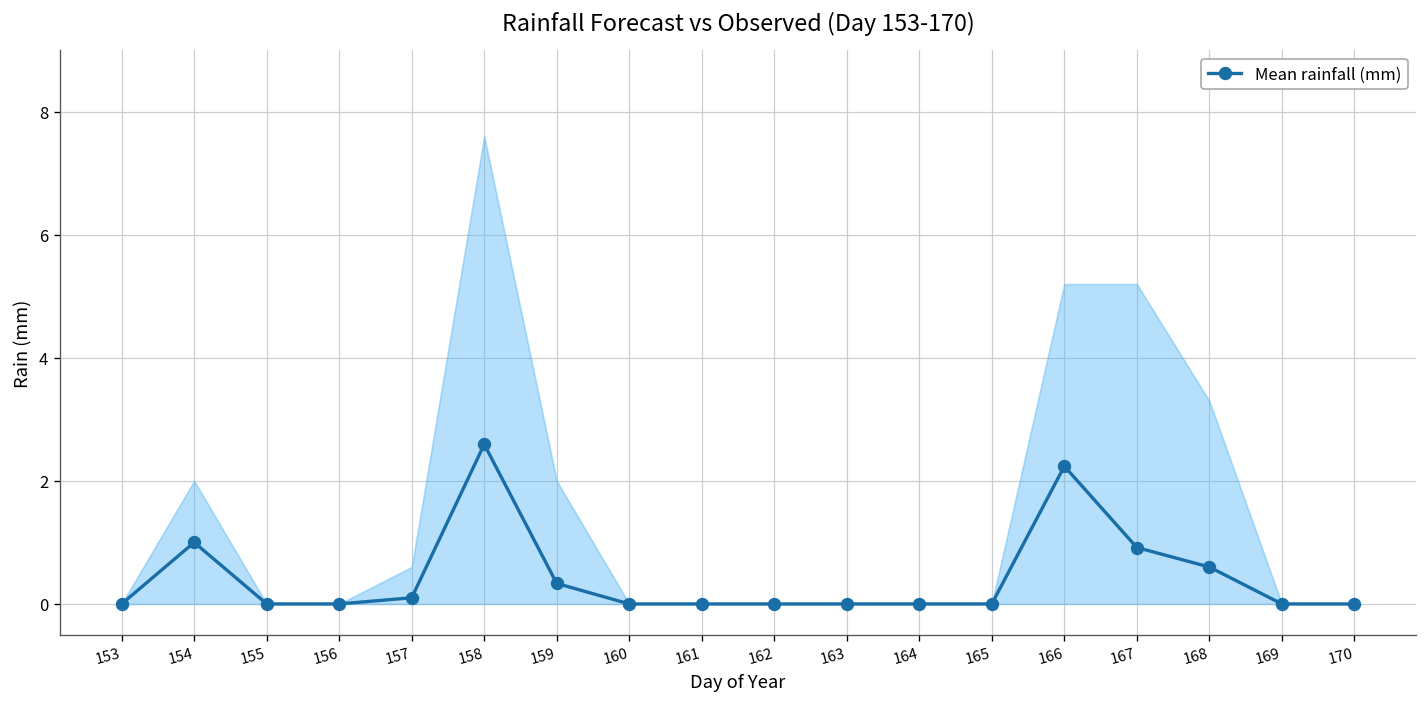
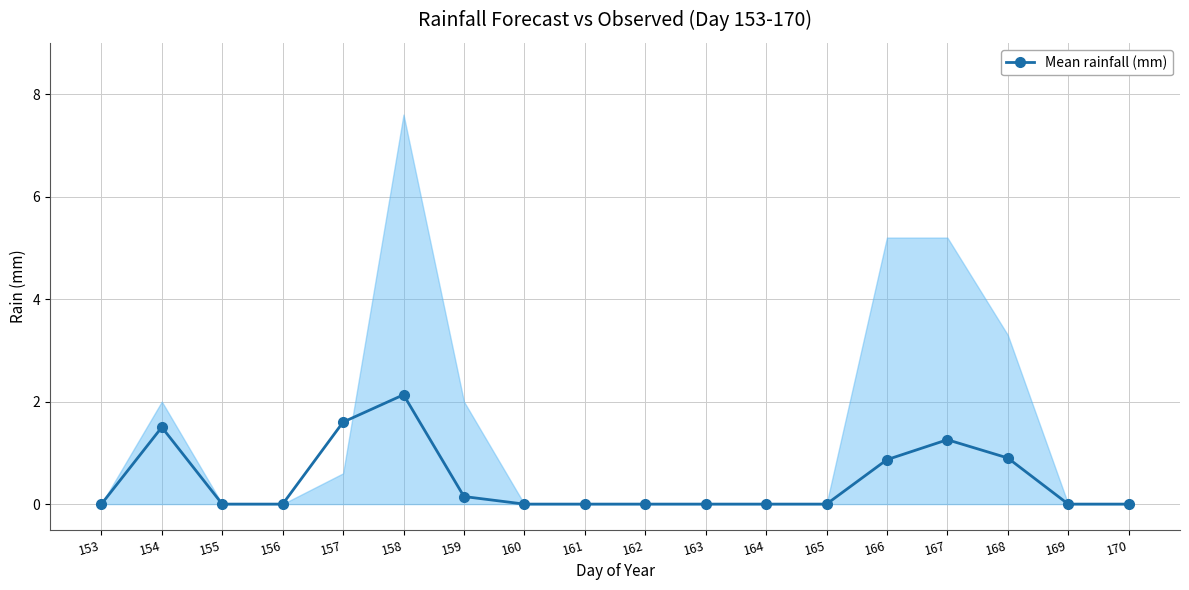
  {
    "Mean rainfall (mm)": {
-     "154": 1.0,
-     "157": 0.1,
-     "158": 2.6,
-     "159": 0.3,
-     "166": 2.2,
-     "167": 0.9,
-     "168": 0.6
+     "154": 1.5,
+     "157": 1.6,
+     "158": 2.1,
+     "159": 0.1,
+     "166": 0.9,
+     "167": 1.3,
+     "168": 0.9
    }
  }
